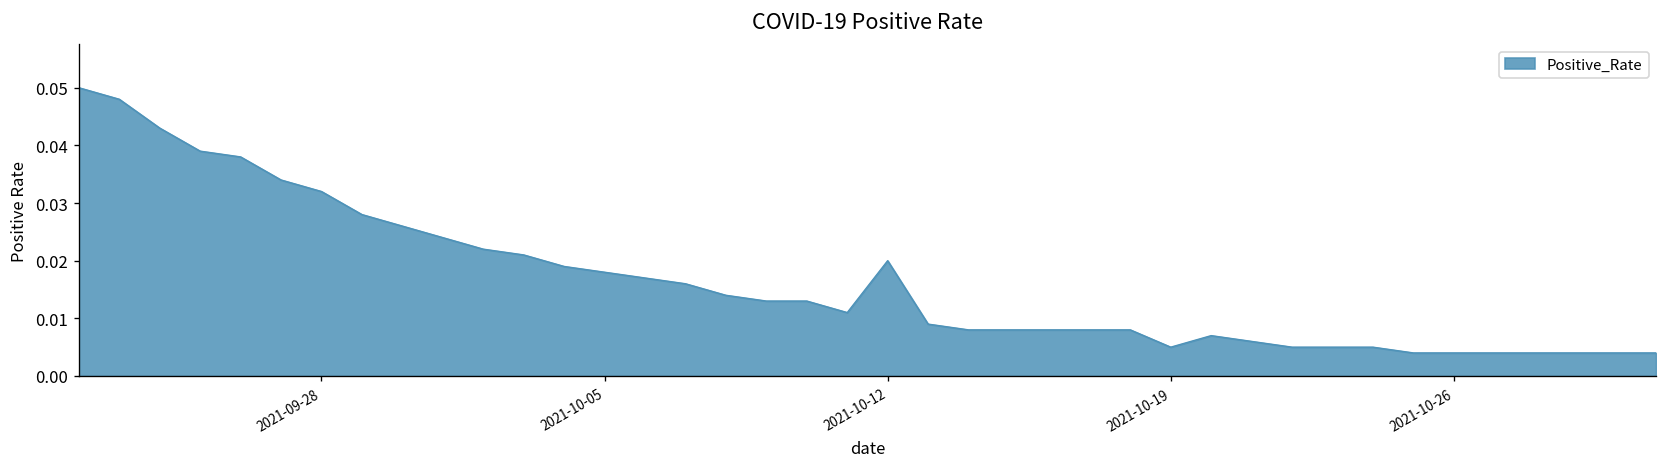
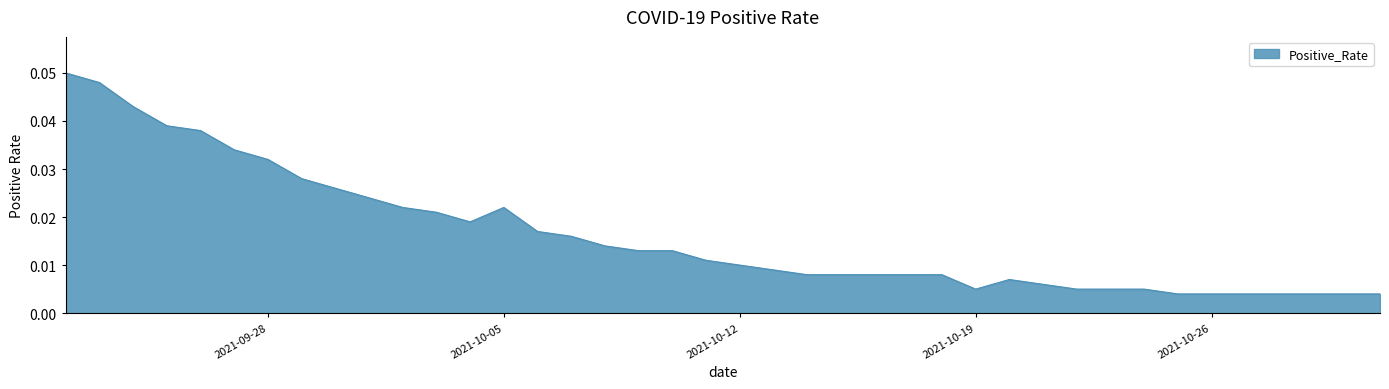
  {
    "2021-09-28": 0.032,
-   "2021-10-05": 0.018,
-   "2021-10-12": 0.02,
+   "2021-10-05": 0.022,
+   "2021-10-12": 0.01,
    "2021-10-19": 0.005,
    "2021-10-26": 0.004
  }
